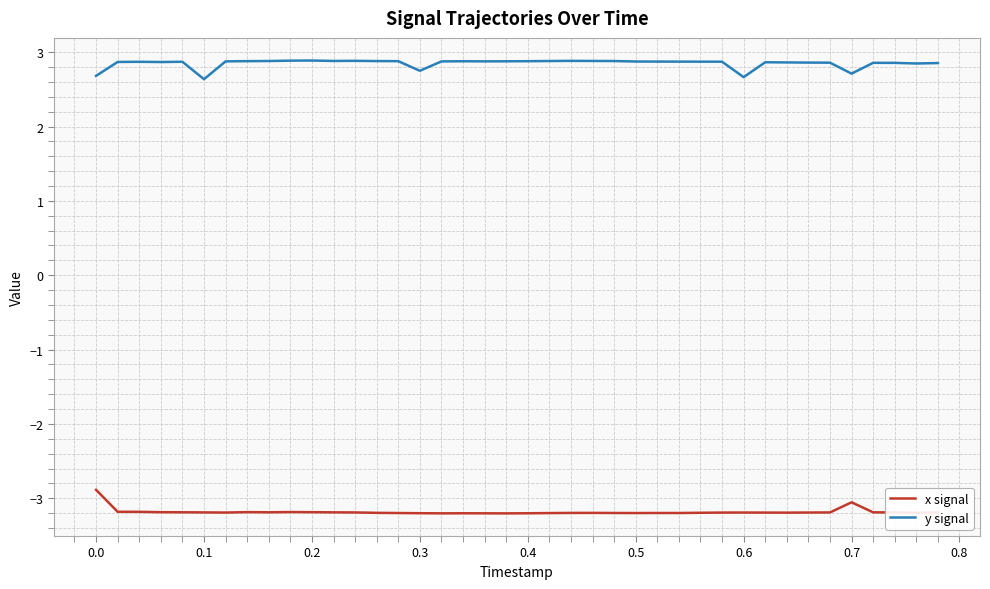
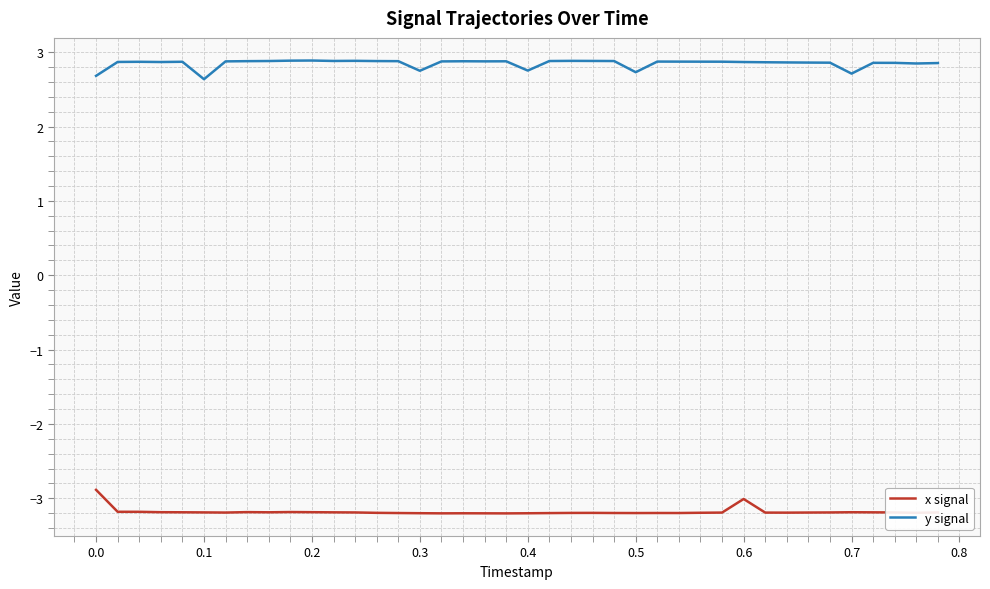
  {
    "x signal": {
      "0.0": -2.9,
      "0.1": -3.2,
      "0.2": -3.2,
      "0.3": -3.2,
      "0.4": -3.2,
      "0.5": -3.2,
-     "0.6": -3.2,
-     "0.7": -3.1
+     "0.6": -3.0,
+     "0.7": -3.2
    },
    "y signal": {
      "0.0": 2.7,
      "0.1": 2.6,
      "0.2": 2.9,
      "0.3": 2.7,
-     "0.4": 2.9,
-     "0.5": 2.9,
-     "0.6": 2.7,
+     "0.4": 2.8,
+     "0.5": 2.7,
+     "0.6": 2.9,
      "0.7": 2.7
    }
  }
